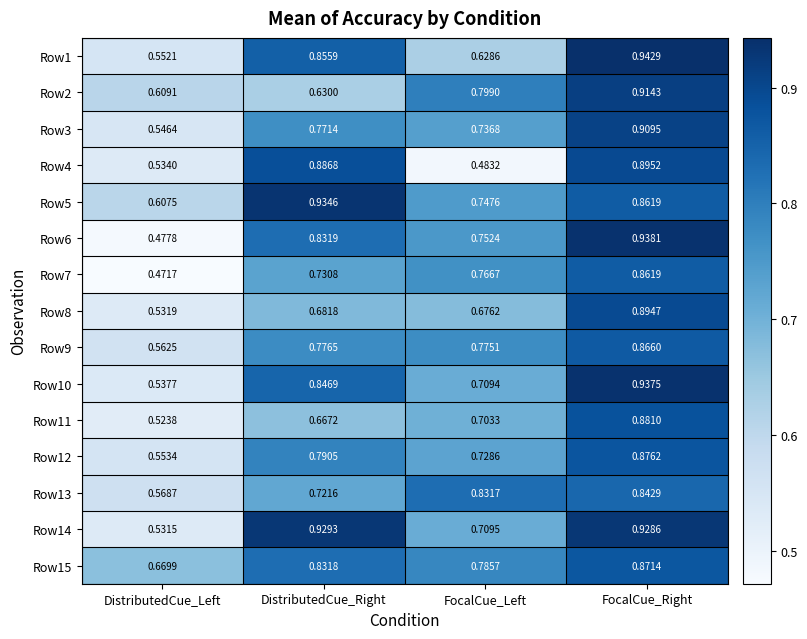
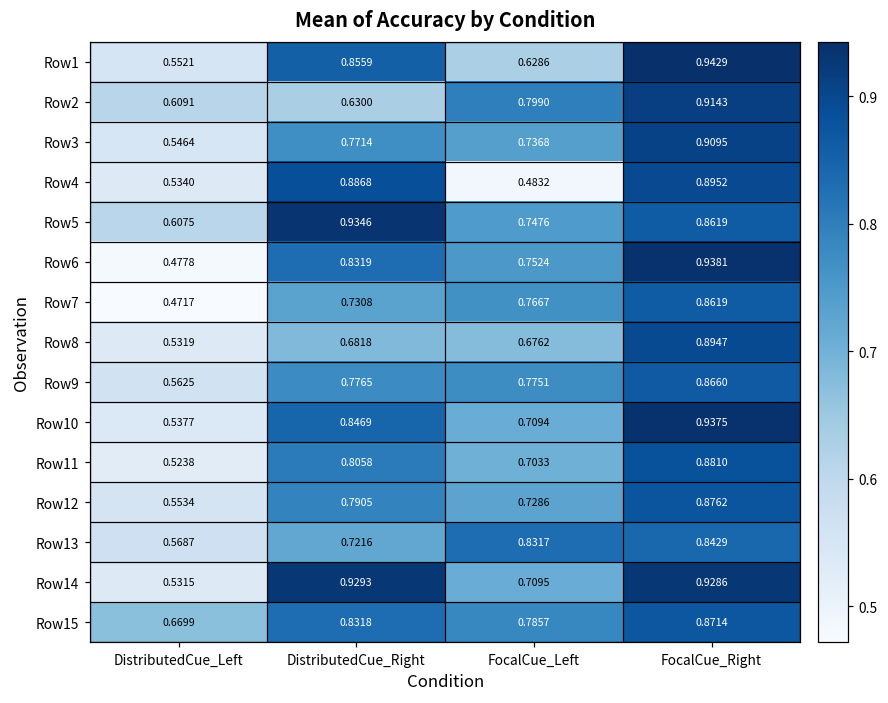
  {
    "Row1": {
      "DistributedCue_Left": 0.5521,
      "DistributedCue_Right": 0.8559,
      "FocalCue_Left": 0.6286,
      "FocalCue_Right": 0.9429
    },
    "Row2": {
      "DistributedCue_Left": 0.6091,
      "DistributedCue_Right": 0.6300,
      "FocalCue_Left": 0.7990,
      "FocalCue_Right": 0.9143
    },
    "Row3": {
      "DistributedCue_Left": 0.5464,
      "DistributedCue_Right": 0.7714,
      "FocalCue_Left": 0.7368,
      "FocalCue_Right": 0.9095
    },
    "Row4": {
      "DistributedCue_Left": 0.5340,
      "DistributedCue_Right": 0.8868,
      "FocalCue_Left": 0.4832,
      "FocalCue_Right": 0.8952
    },
    "Row5": {
      "DistributedCue_Left": 0.6075,
      "DistributedCue_Right": 0.9346,
      "FocalCue_Left": 0.7476,
      "FocalCue_Right": 0.8619
    },
    "Row6": {
      "DistributedCue_Left": 0.4778,
      "DistributedCue_Right": 0.8319,
      "FocalCue_Left": 0.7524,
      "FocalCue_Right": 0.9381
    },
    "Row7": {
      "DistributedCue_Left": 0.4717,
      "DistributedCue_Right": 0.7308,
      "FocalCue_Left": 0.7667,
      "FocalCue_Right": 0.8619
    },
    "Row8": {
      "DistributedCue_Left": 0.5319,
      "DistributedCue_Right": 0.6818,
      "FocalCue_Left": 0.6762,
      "FocalCue_Right": 0.8947
    },
    "Row9": {
      "DistributedCue_Left": 0.5625,
      "DistributedCue_Right": 0.7765,
      "FocalCue_Left": 0.7751,
      "FocalCue_Right": 0.8660
    },
    "Row10": {
      "DistributedCue_Left": 0.5377,
      "DistributedCue_Right": 0.8469,
      "FocalCue_Left": 0.7094,
      "FocalCue_Right": 0.9375
    },
    "Row11": {
      "DistributedCue_Left": 0.5238,
-     "DistributedCue_Right": 0.6672,
+     "DistributedCue_Right": 0.8058,
      "FocalCue_Left": 0.7033,
      "FocalCue_Right": 0.8810
    },
    "Row12": {
      "DistributedCue_Left": 0.5534,
      "DistributedCue_Right": 0.7905,
      "FocalCue_Left": 0.7286,
      "FocalCue_Right": 0.8762
    },
    "Row13": {
      "DistributedCue_Left": 0.5687,
      "DistributedCue_Right": 0.7216,
      "FocalCue_Left": 0.8317,
      "FocalCue_Right": 0.8429
    },
    "Row14": {
      "DistributedCue_Left": 0.5315,
      "DistributedCue_Right": 0.9293,
      "FocalCue_Left": 0.7095,
      "FocalCue_Right": 0.9286
    },
    "Row15": {
      "DistributedCue_Left": 0.6699,
      "DistributedCue_Right": 0.8318,
      "FocalCue_Left": 0.7857,
      "FocalCue_Right": 0.8714
    }
  }
